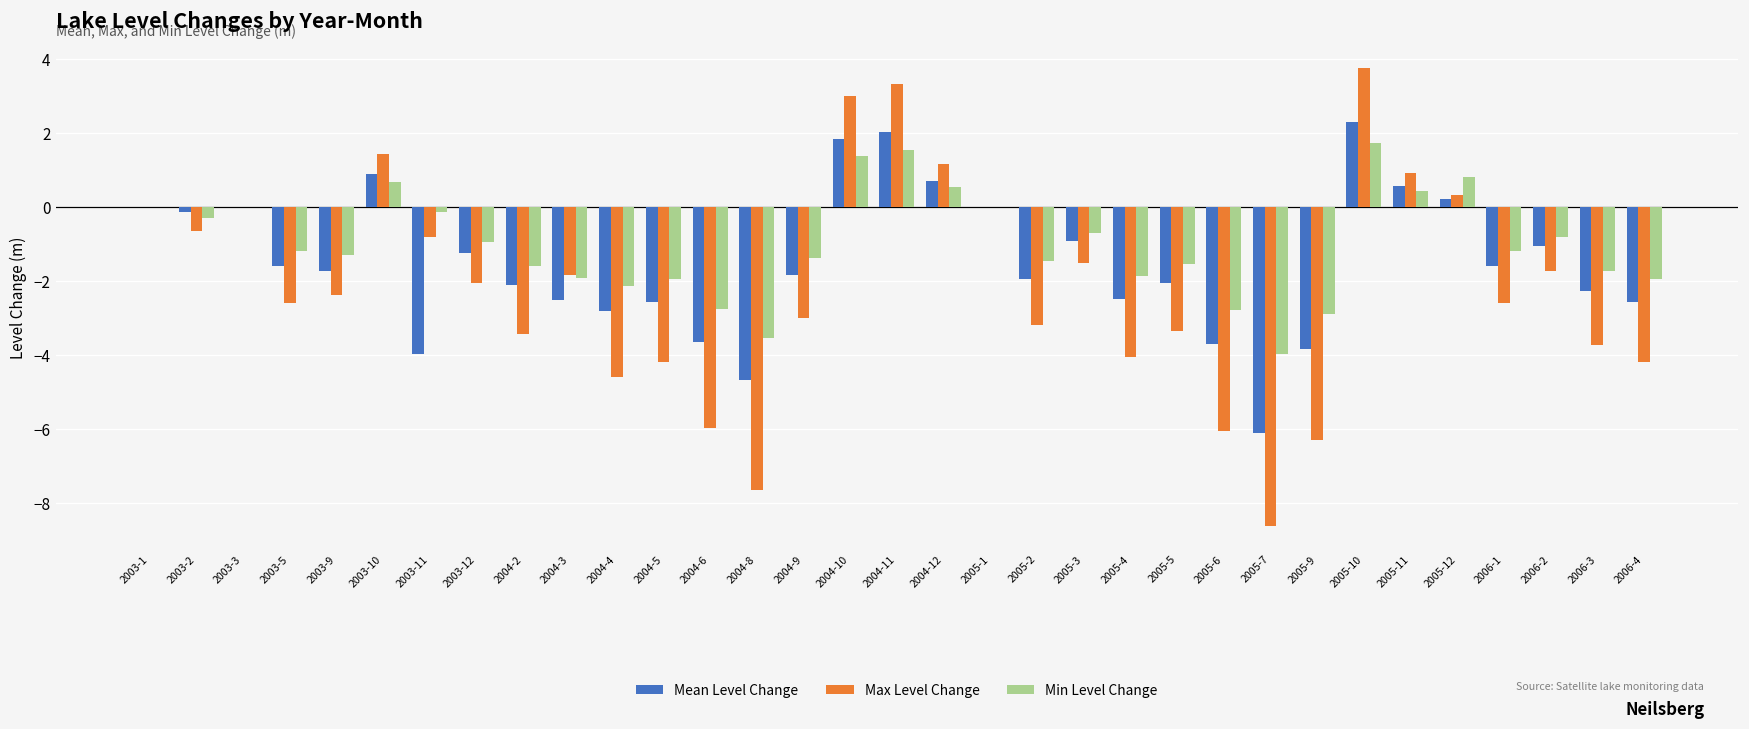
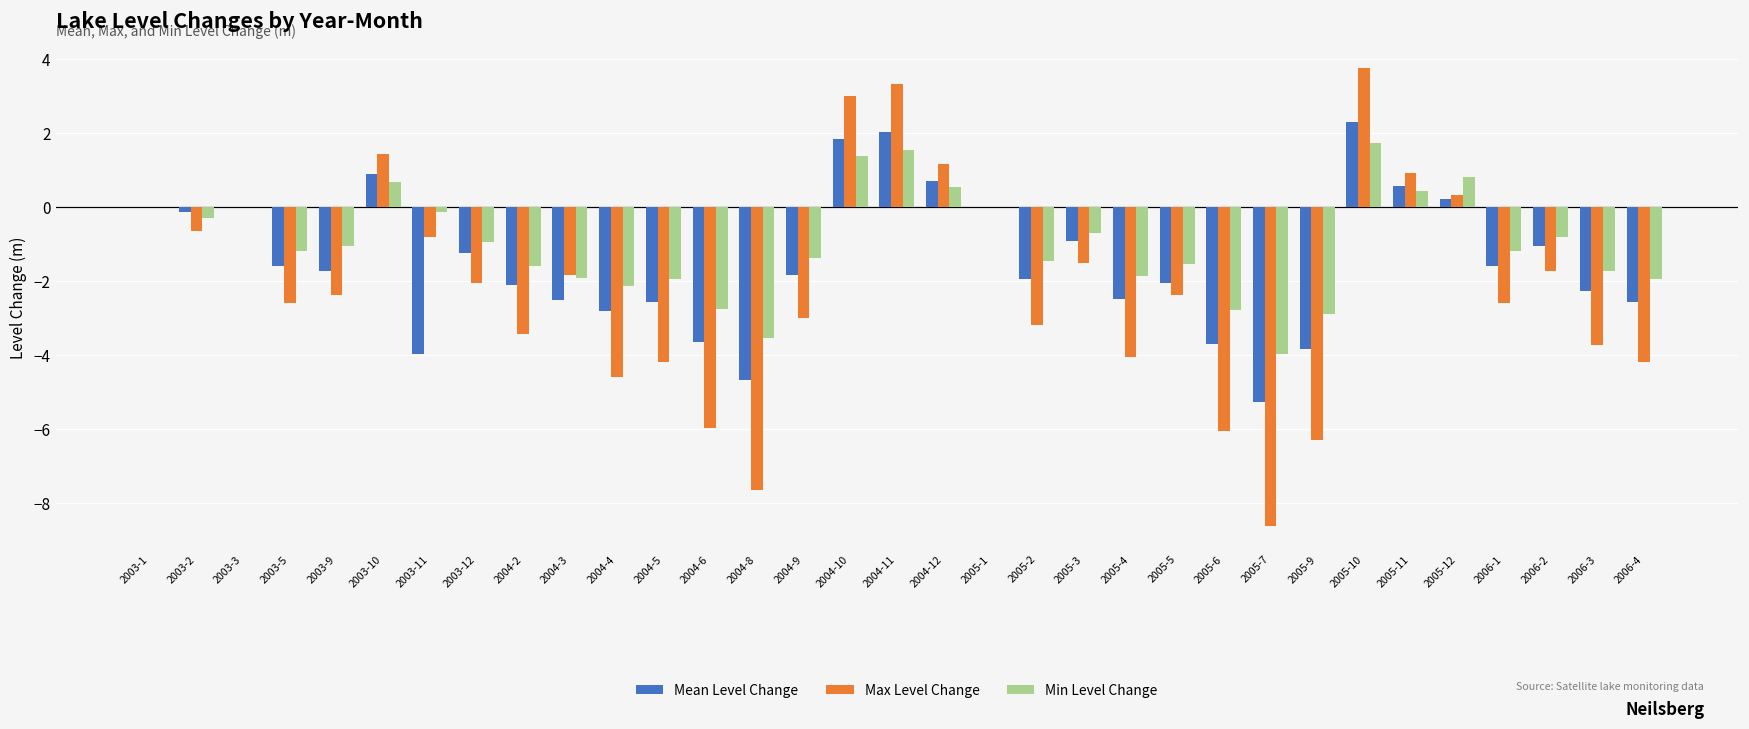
  {
    "Mean Level Change": {
      "2003-1": 0.0,
      "2003-2": -0.1,
      "2003-5": -1.6,
      "2003-9": -1.7,
      "2003-10": 0.9,
      "2003-11": -4.0,
      "2003-12": -1.3,
      "2004-2": -2.1,
      "2004-3": -2.5,
      "2004-4": -2.8,
      "2004-5": -2.6,
      "2004-6": -3.6,
      "2004-8": -4.7,
      "2004-9": -1.8,
      "2004-10": 1.8,
      "2004-11": 2.0,
      "2004-12": 0.7,
      "2005-2": -1.9,
      "2005-3": -0.9,
      "2005-4": -2.5,
      "2005-5": -2.0,
      "2005-6": -3.7,
-     "2005-7": -6.1,
+     "2005-7": -5.3,
      "2005-9": -3.8,
      "2005-10": 2.3,
      "2005-11": 0.6,
      "2005-12": 0.2,
      "2006-1": -1.6,
      "2006-2": -1.1,
      "2006-3": -2.3,
      "2006-4": -2.6
    },
    "Max Level Change": {
      "2003-1": 0.0,
      "2003-2": -0.7,
      "2003-5": -2.6,
      "2003-9": -2.4,
      "2003-10": 1.4,
      "2003-11": -0.8,
      "2003-12": -2.0,
      "2004-2": -3.4,
      "2004-3": -1.8,
      "2004-4": -4.6,
      "2004-5": -4.2,
      "2004-6": -6.0,
      "2004-8": -7.6,
      "2004-9": -3.0,
      "2004-10": 3.0,
      "2004-11": 3.3,
      "2004-12": 1.2,
      "2005-2": -3.2,
      "2005-3": -1.5,
      "2005-4": -4.0,
-     "2005-5": -3.4,
+     "2005-5": -2.4,
      "2005-6": -6.0,
      "2005-7": -8.6,
      "2005-9": -6.3,
      "2005-10": 3.7,
      "2005-11": 0.9,
      "2005-12": 0.3,
      "2006-1": -2.6,
      "2006-2": -1.7,
      "2006-3": -3.7,
      "2006-4": -4.2
    },
    "Min Level Change": {
      "2003-1": 0.0,
      "2003-2": -0.3,
      "2003-5": -1.2,
-     "2003-9": -1.3,
+     "2003-9": -1.1,
      "2003-10": 0.7,
      "2003-11": -0.1,
      "2003-12": -0.9,
      "2004-2": -1.6,
      "2004-3": -1.9,
      "2004-4": -2.1,
      "2004-5": -1.9,
      "2004-6": -2.8,
      "2004-8": -3.5,
      "2004-9": -1.4,
      "2004-10": 1.4,
      "2004-11": 1.5,
      "2004-12": 0.5,
      "2005-2": -1.5,
      "2005-3": -0.7,
      "2005-4": -1.9,
      "2005-5": -1.5,
      "2005-6": -2.8,
      "2005-7": -4.0,
      "2005-9": -2.9,
      "2005-10": 1.7,
      "2005-11": 0.4,
      "2005-12": 0.8,
      "2006-1": -1.2,
      "2006-2": -0.8,
      "2006-3": -1.7,
      "2006-4": -1.9
    }
  }
